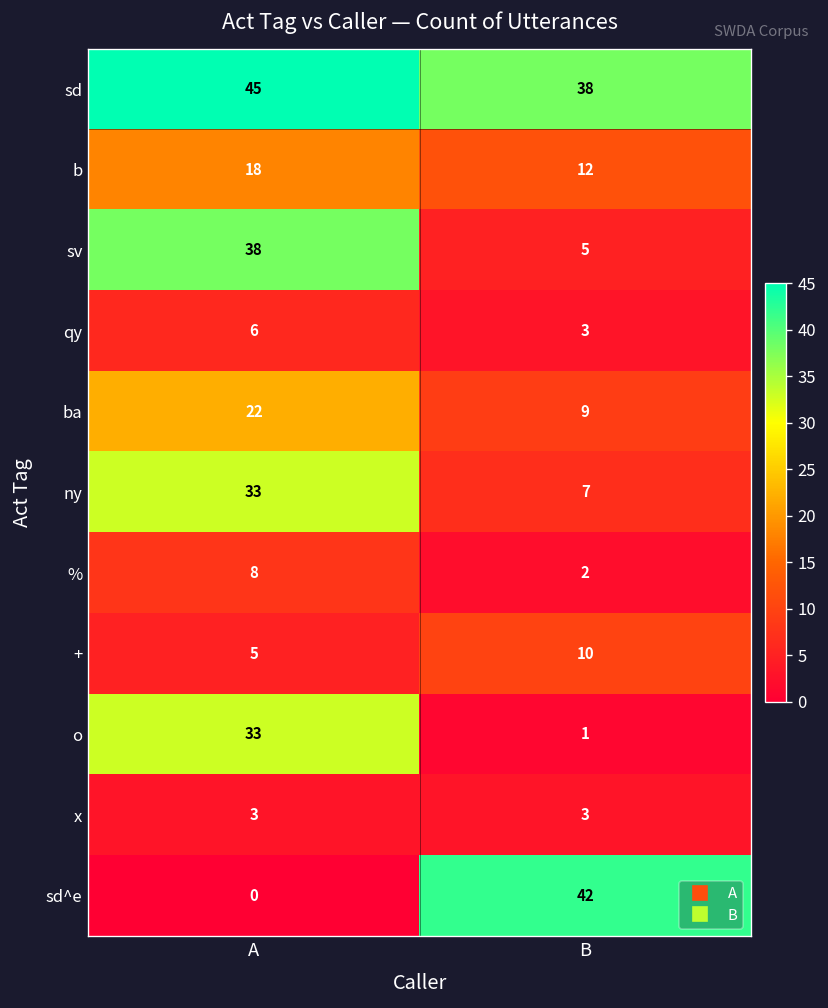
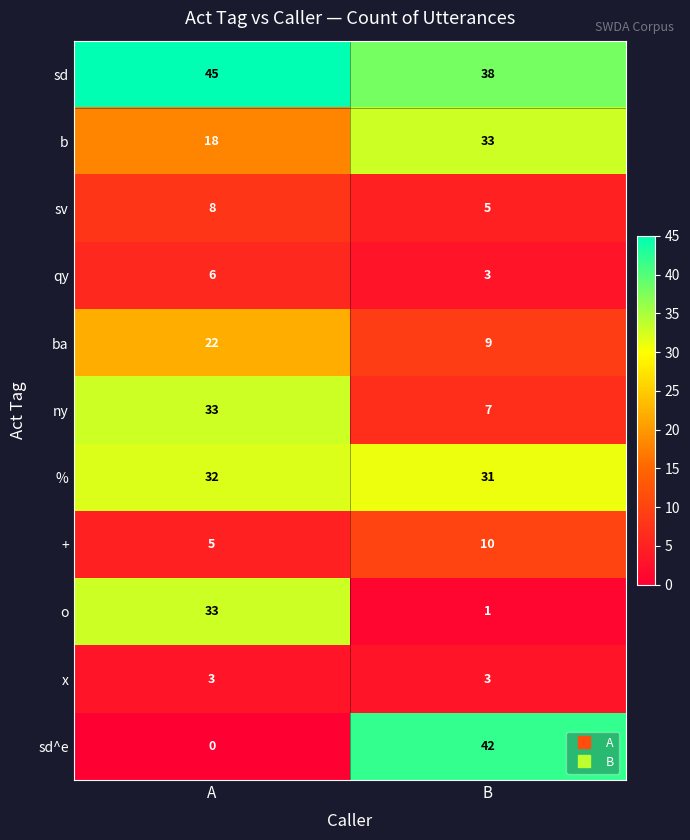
  {
    "sd": {
      "A": 45,
      "B": 38
    },
    "b": {
      "A": 18,
-     "B": 12
+     "B": 33
    },
    "sv": {
-     "A": 38,
+     "A": 8,
      "B": 5
    },
    "qy": {
      "A": 6,
      "B": 3
    },
    "ba": {
      "A": 22,
      "B": 9
    },
    "ny": {
      "A": 33,
      "B": 7
    },
    "%": {
-     "A": 8,
-     "B": 2
+     "A": 32,
+     "B": 31
    },
    "+": {
      "A": 5,
      "B": 10
    },
    "o": {
      "A": 33,
      "B": 1
    },
    "x": {
      "A": 3,
      "B": 3
    },
    "sd^e": {
      "A": 0,
      "B": 42
    }
  }
